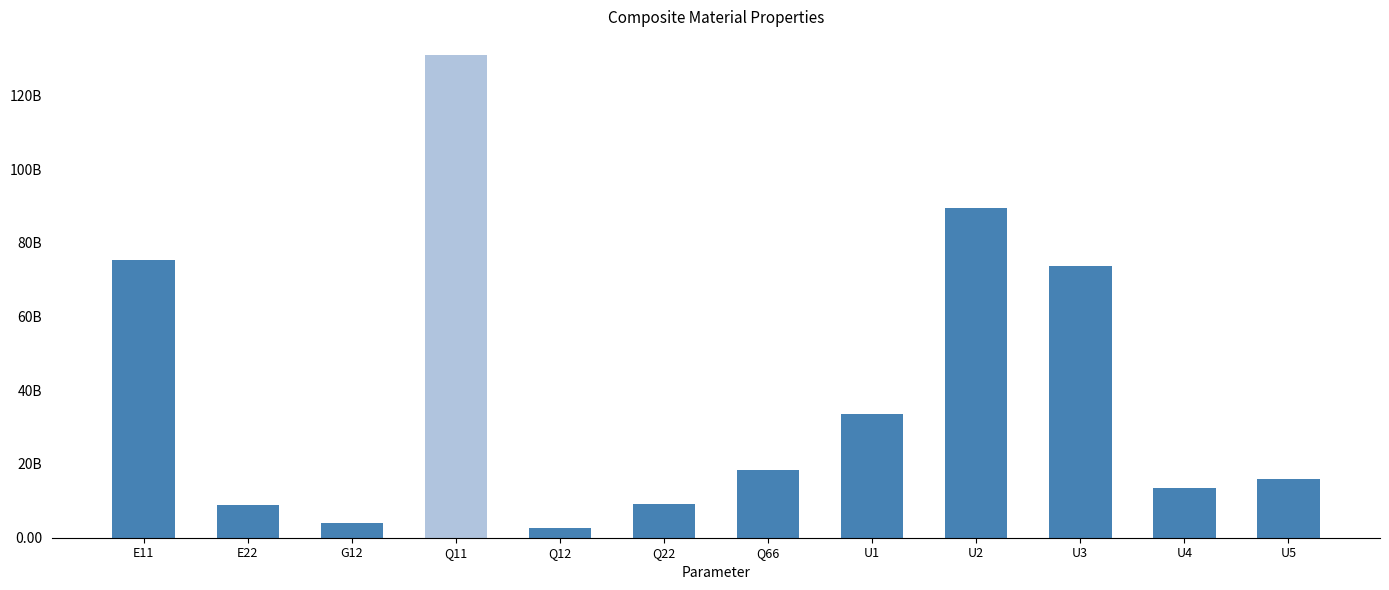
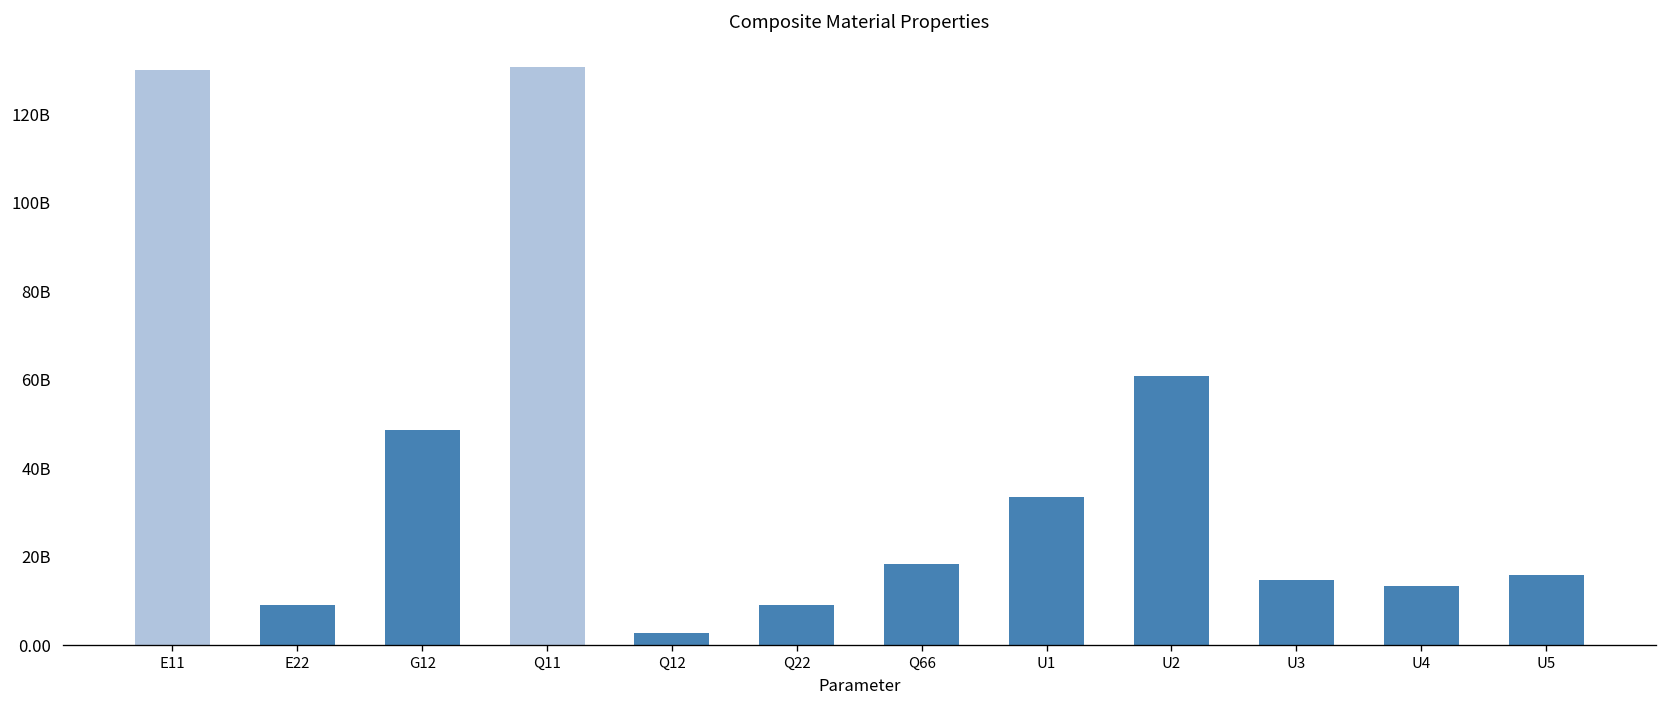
  {
-   "E11": 75000000000,
+   "E11": 130000000000,
    "E22": 9000000000,
-   "G12": 4000000000,
+   "G12": 49000000000,
    "Q11": 131000000000,
    "Q12": 3000000000,
    "Q22": 9000000000,
    "Q66": 18000000000,
    "U1": 33000000000,
-   "U2": 90000000000,
-   "U3": 74000000000,
+   "U2": 61000000000,
+   "U3": 15000000000,
    "U4": 13000000000,
    "U5": 16000000000
  }
